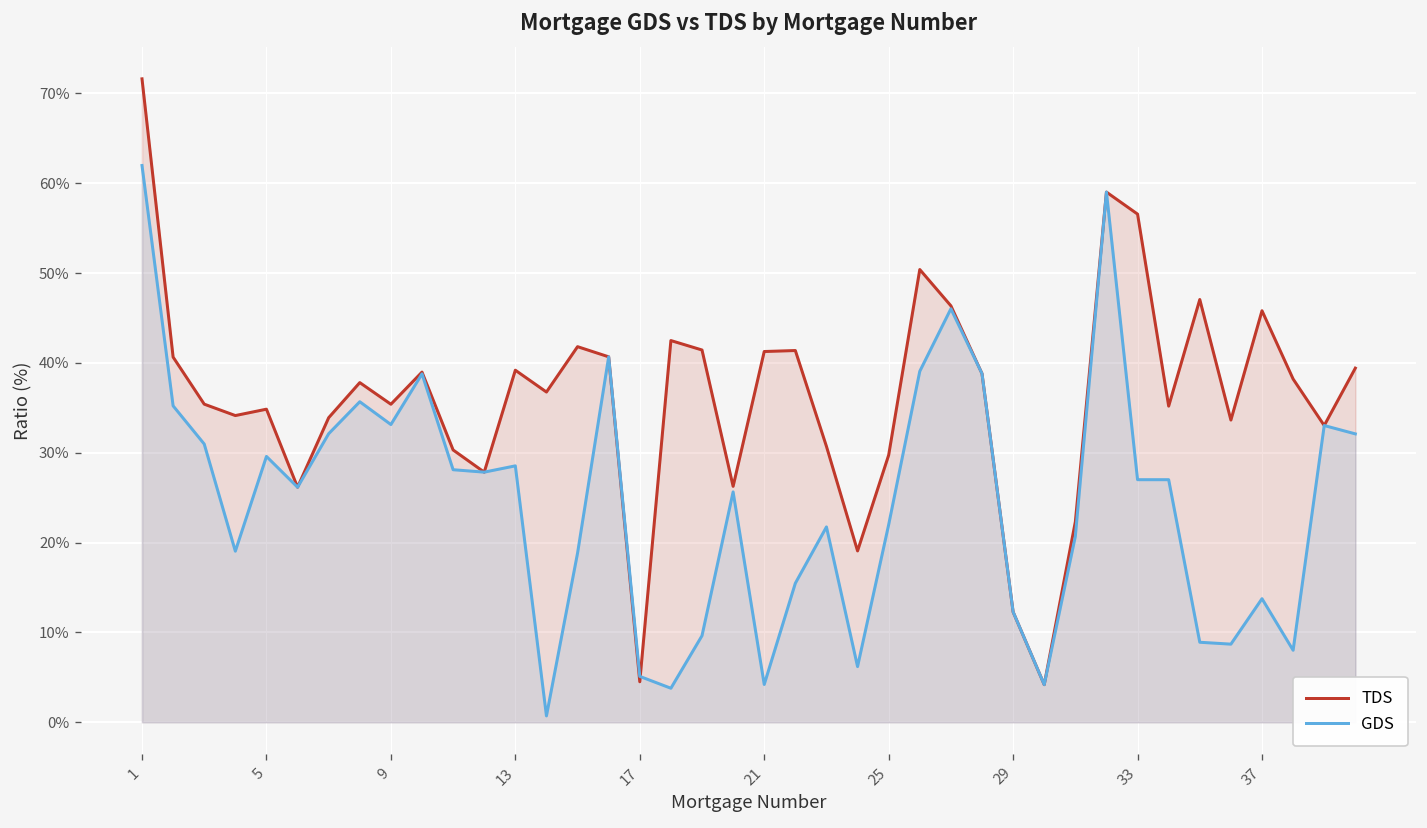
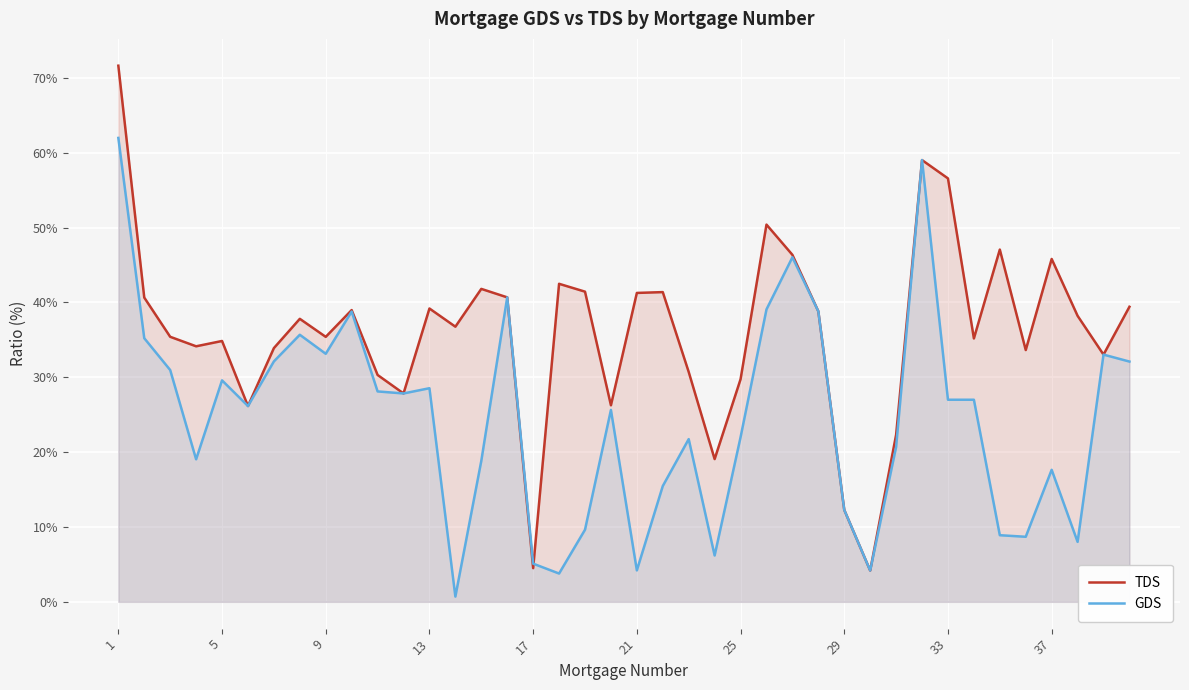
  {
    "TDS": {
      "1": "72%",
      "5": "35%",
      "9": "35%",
      "13": "39%",
      "17": "5%",
      "21": "41%",
      "25": "30%",
      "33": "57%",
      "37": "46%"
    },
    "GDS": {
      "1": "62%",
      "5": "30%",
      "9": "33%",
      "13": "29%",
      "17": "5%",
      "21": "4%",
      "25": "22%",
      "33": "27%",
-     "37": "14%"
+     "37": "18%"
    }
  }
